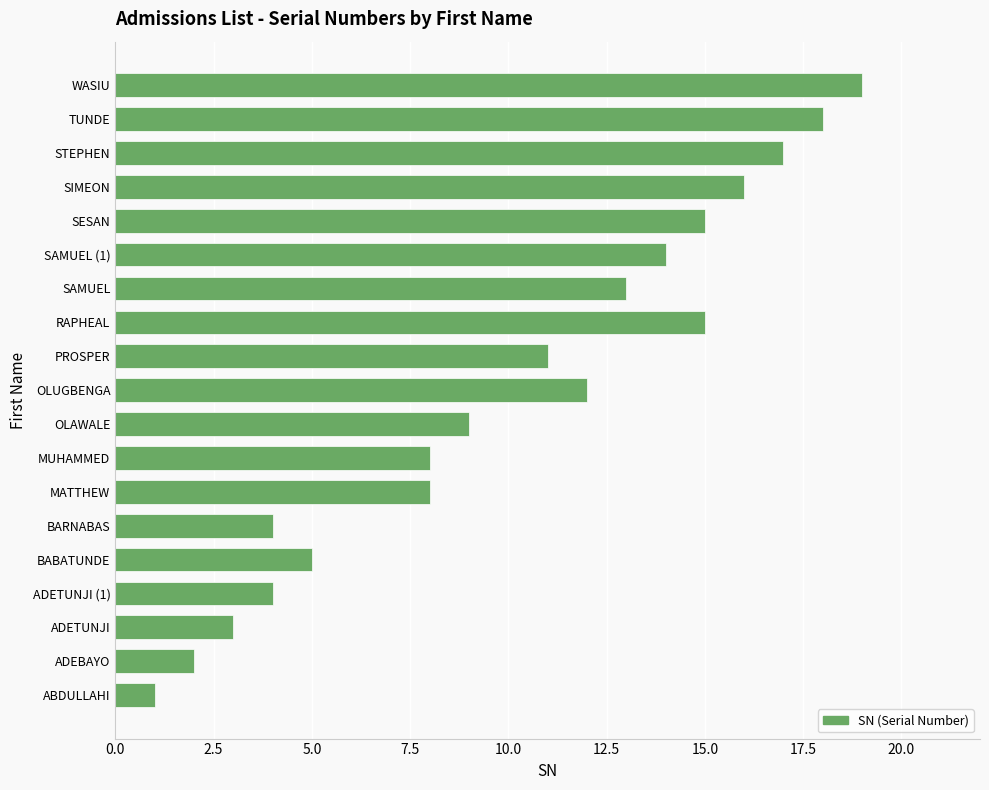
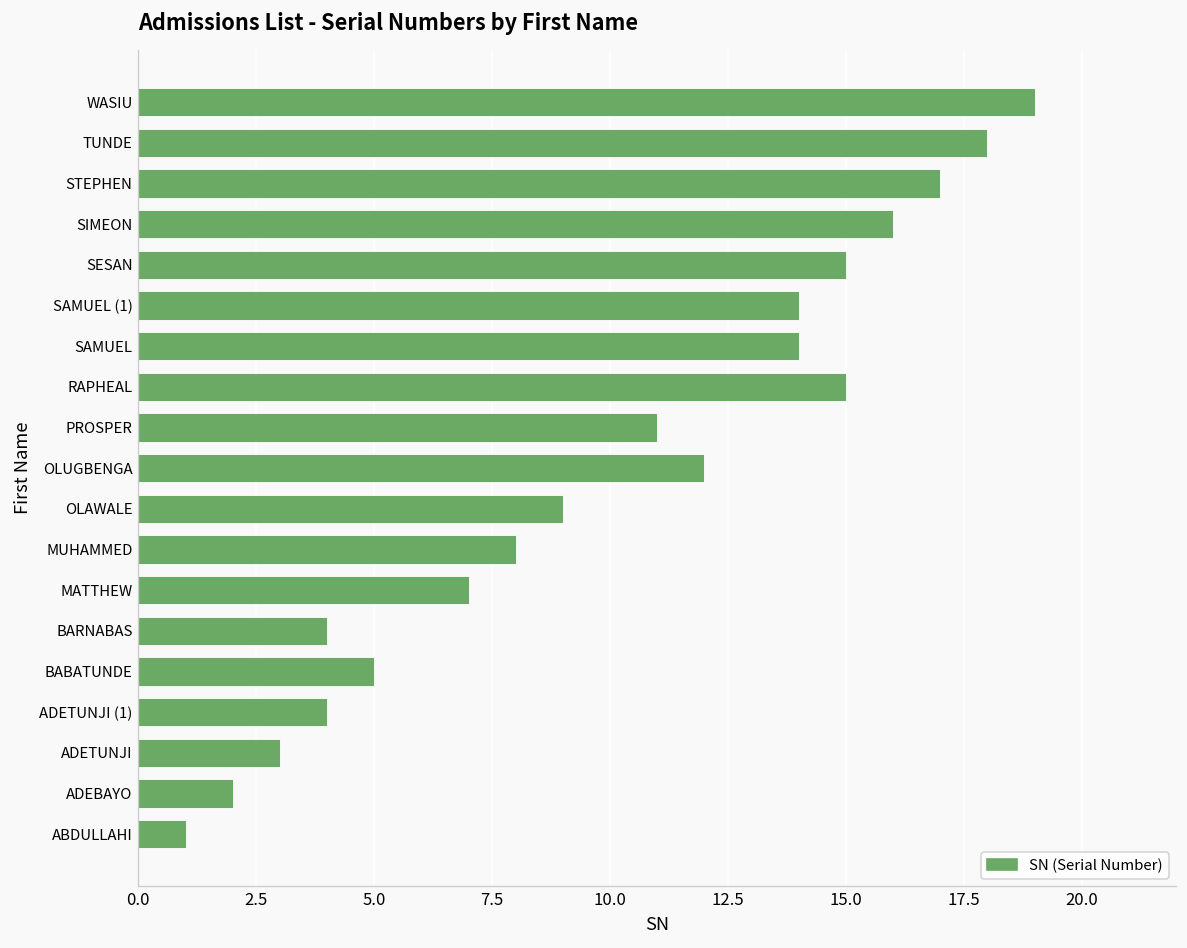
  {
    "WASIU": 19,
    "TUNDE": 18,
    "STEPHEN": 17,
    "SIMEON": 16,
    "SESAN": 15,
    "SAMUEL (1)": 14,
-   "SAMUEL": 13,
+   "SAMUEL": 14,
    "RAPHEAL": 15,
    "PROSPER": 11,
    "OLUGBENGA": 12,
    "OLAWALE": 9,
    "MUHAMMED": 8,
-   "MATTHEW": 8,
+   "MATTHEW": 7,
    "BARNABAS": 4,
    "BABATUNDE": 5,
    "ADETUNJI (1)": 4,
    "ADETUNJI": 3,
    "ADEBAYO": 2,
    "ABDULLAHI": 1
  }
